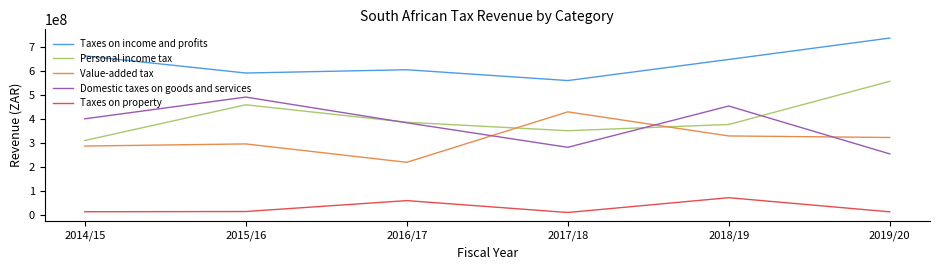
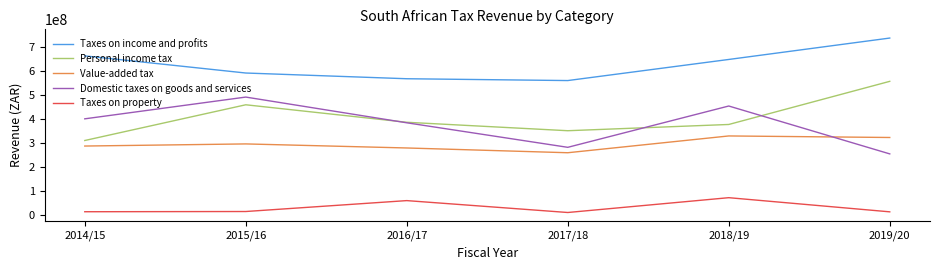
  {
    "Taxes on income and profits": {
      "2014/15": 660000000,
      "2015/16": 590000000,
-     "2016/17": 610000000,
+     "2016/17": 570000000,
      "2017/18": 560000000,
      "2018/19": 650000000,
      "2019/20": 740000000
    },
    "Personal income tax": {
      "2014/15": 310000000,
      "2015/16": 460000000,
      "2017/18": 350000000,
      "2018/19": 380000000,
      "2019/20": 560000000
    },
    "Value-added tax": {
      "2014/15": 290000000,
      "2015/16": 300000000,
-     "2016/17": 220000000,
-     "2017/18": 430000000,
+     "2016/17": 280000000,
+     "2017/18": 260000000,
      "2018/19": 330000000,
      "2019/20": 320000000
    },
    "Domestic taxes on goods and services": {
      "2014/15": 400000000,
      "2015/16": 490000000,
      "2017/18": 280000000,
      "2018/19": 460000000,
      "2019/20": 260000000
    },
    "Taxes on property": {
      "2014/15": 20000000,
      "2015/16": 20000000,
      "2016/17": 60000000,
      "2017/18": 10000000,
      "2018/19": 70000000,
      "2019/20": 20000000
    }
  }
